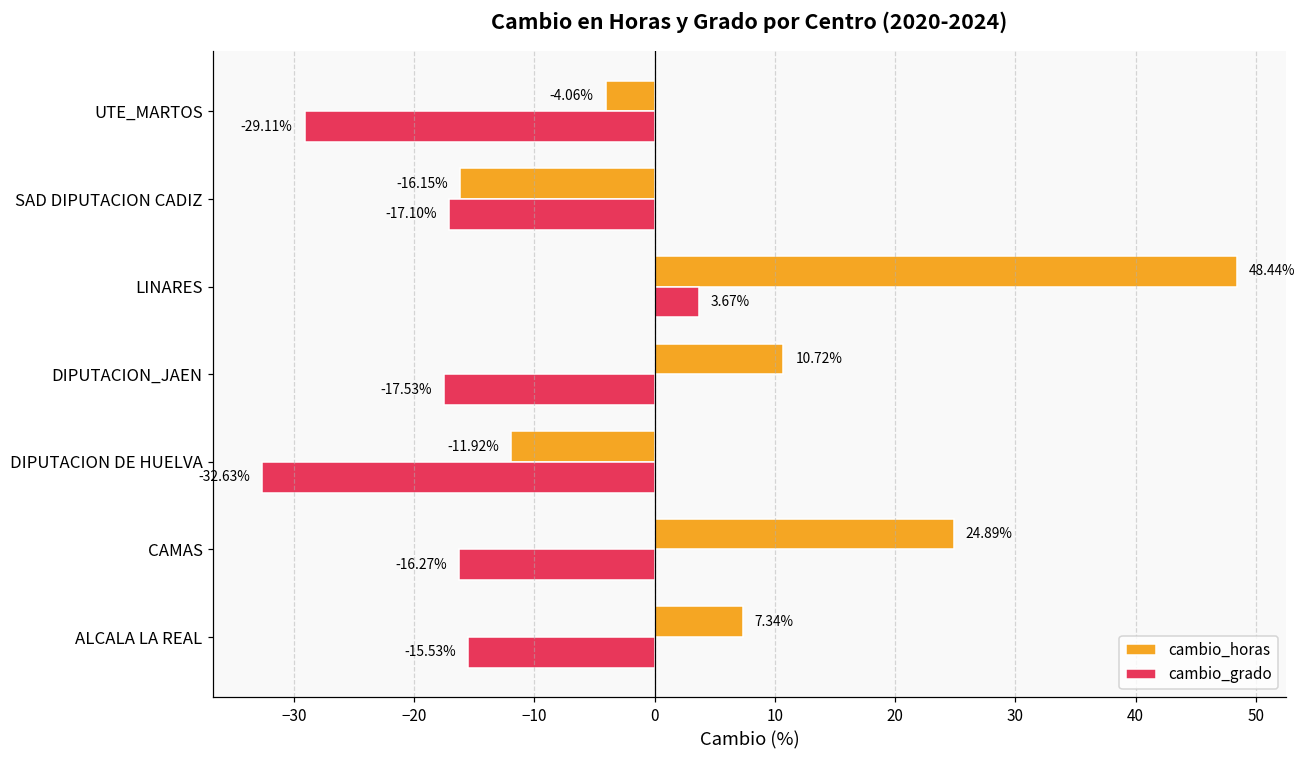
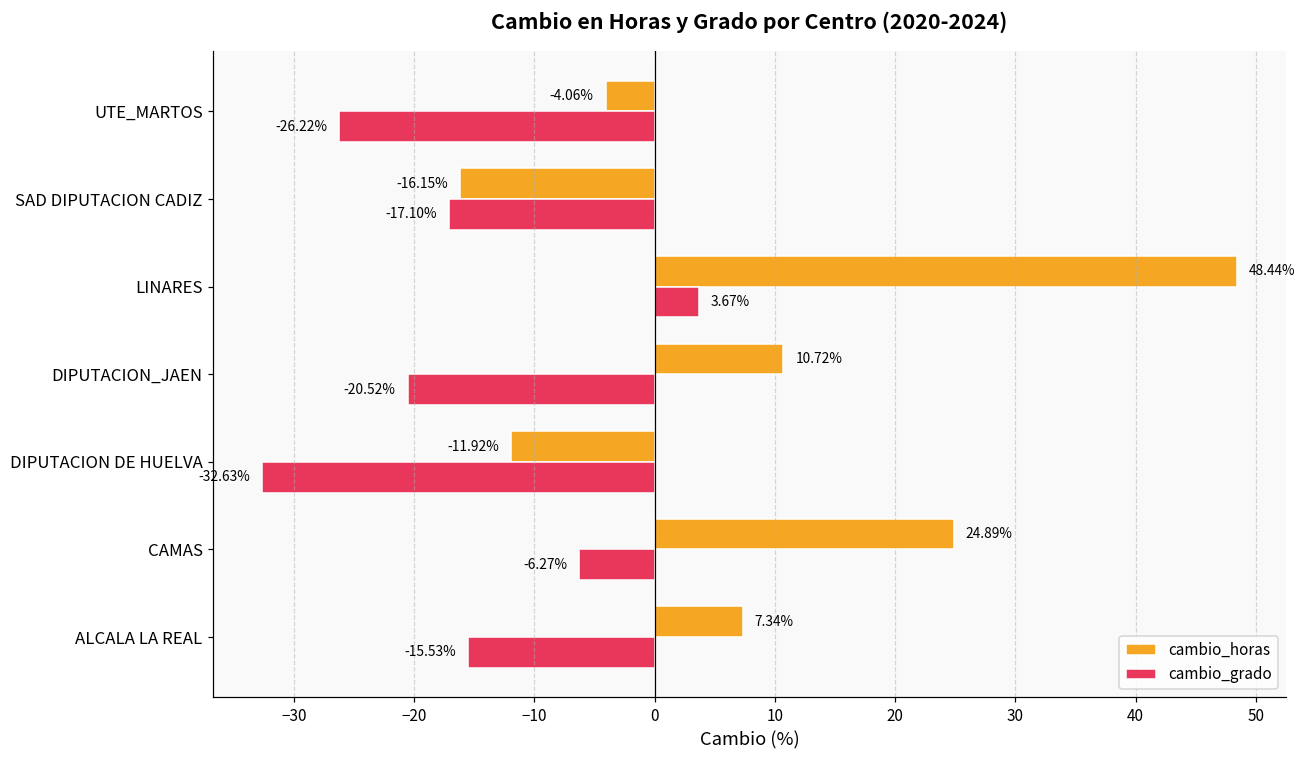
  {
    "cambio_horas": {
      "UTE_MARTOS": "-4.06%",
      "SAD DIPUTACION CADIZ": "-16.15%",
      "LINARES": "48.44%",
      "DIPUTACION_JAEN": "10.72%",
      "DIPUTACION DE HUELVA": "-11.92%",
      "CAMAS": "24.89%",
      "ALCALA LA REAL": "7.34%"
    },
    "cambio_grado": {
-     "UTE_MARTOS": "-29.11%",
+     "UTE_MARTOS": "-26.22%",
      "SAD DIPUTACION CADIZ": "-17.10%",
      "LINARES": "3.67%",
-     "DIPUTACION_JAEN": "-17.53%",
+     "DIPUTACION_JAEN": "-20.52%",
      "DIPUTACION DE HUELVA": "-32.63%",
-     "CAMAS": "-16.27%",
+     "CAMAS": "-6.27%",
      "ALCALA LA REAL": "-15.53%"
    }
  }
